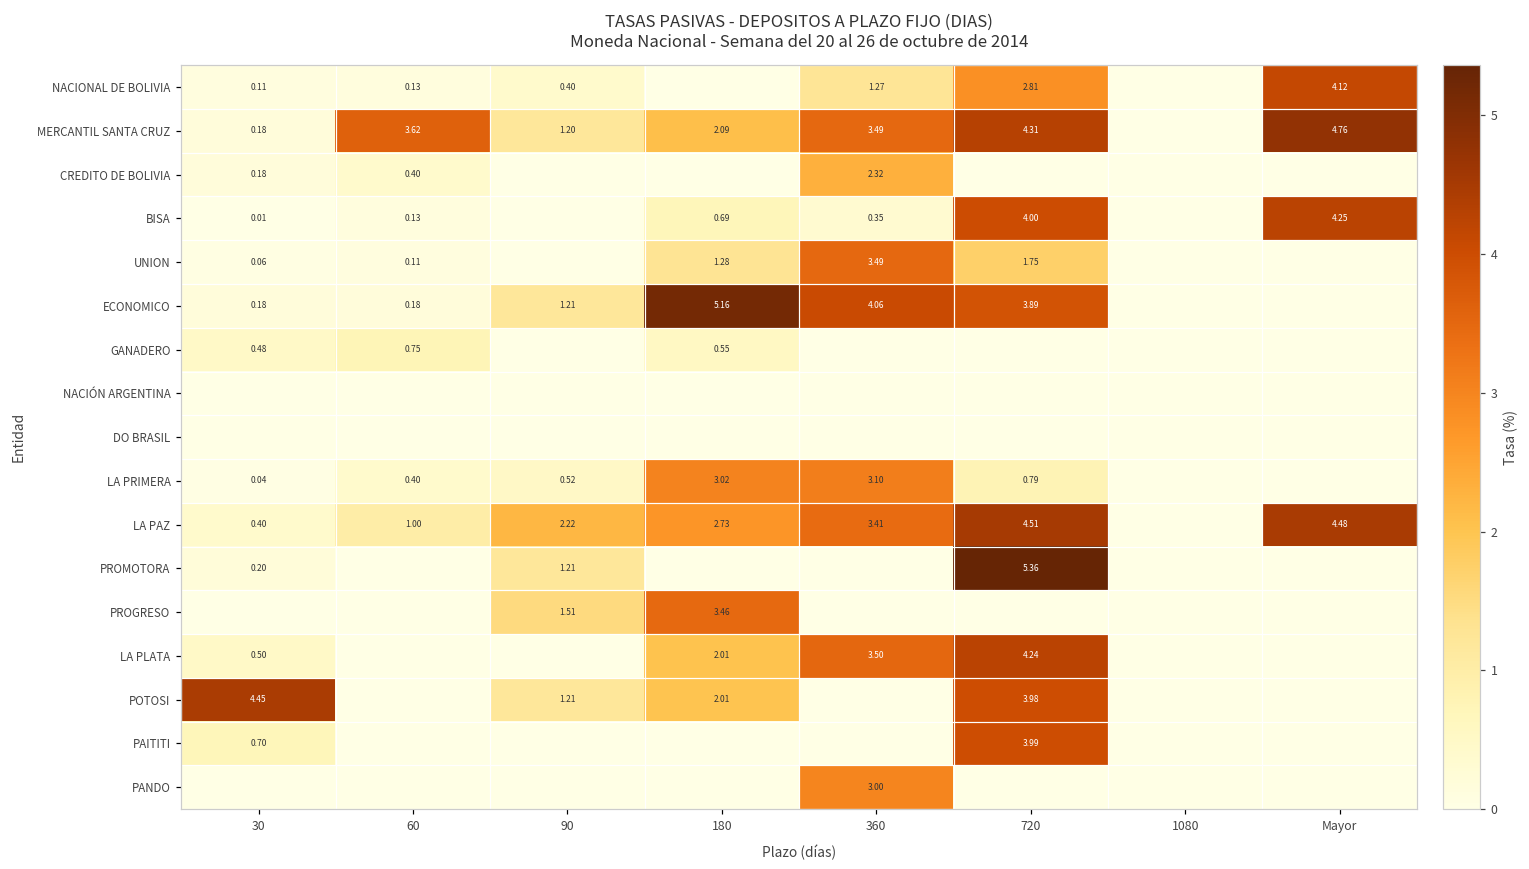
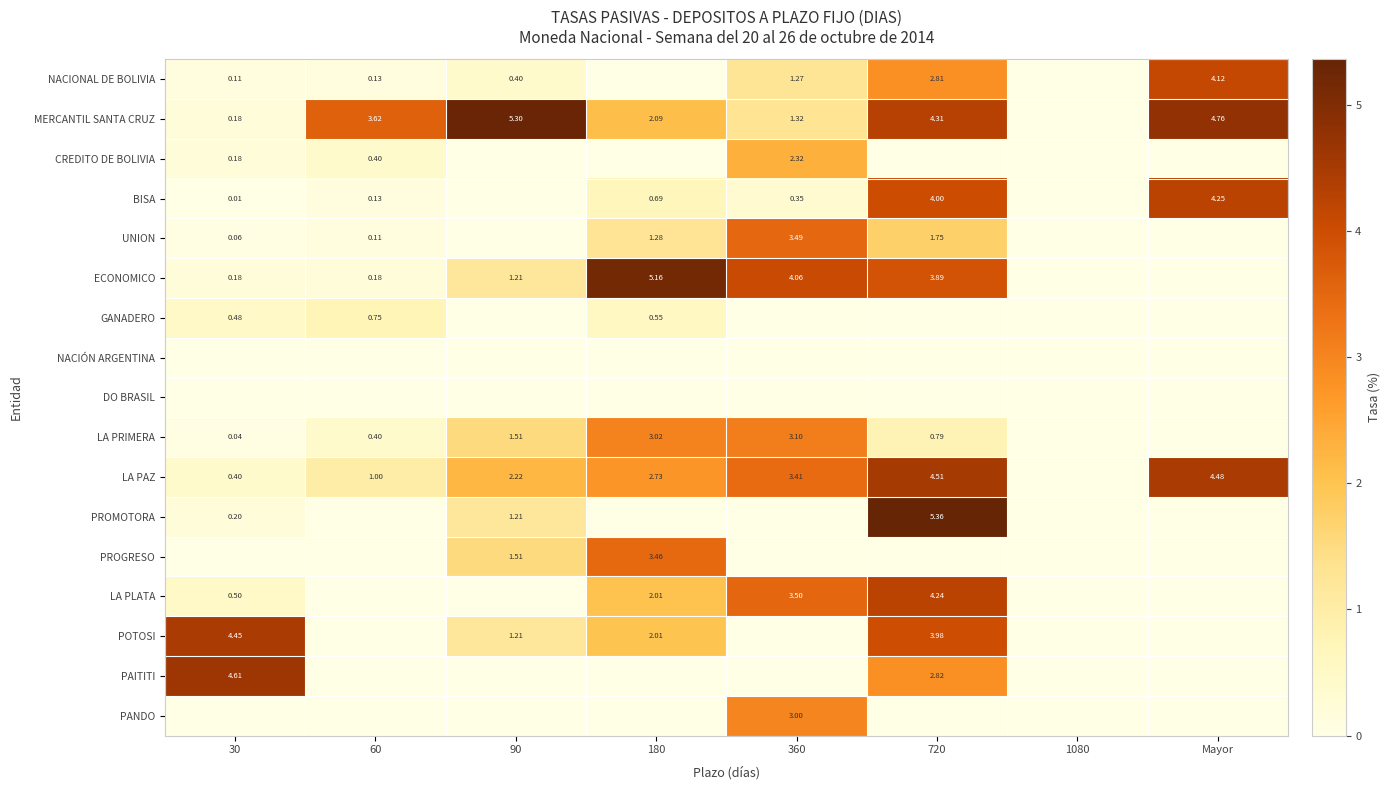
  {
    "NACIONAL DE BOLIVIA": {
      "30": 0.11,
      "60": 0.13,
      "90": 0.40,
      "360": 1.27,
      "720": 2.81,
      "Mayor": 4.12
    },
    "MERCANTIL SANTA CRUZ": {
      "30": 0.18,
      "60": 3.62,
-     "90": 1.20,
+     "90": 5.30,
      "180": 2.09,
-     "360": 3.49,
+     "360": 1.32,
      "720": 4.31,
      "Mayor": 4.76
    },
    "CREDITO DE BOLIVIA": {
      "30": 0.18,
      "60": 0.40,
      "360": 2.32
    },
    "BISA": {
      "30": 0.01,
      "60": 0.13,
      "180": 0.69,
      "360": 0.35,
      "720": 4.00,
      "Mayor": 4.25
    },
    "UNION": {
      "30": 0.06,
      "60": 0.11,
      "180": 1.28,
      "360": 3.49,
      "720": 1.75
    },
    "ECONOMICO": {
      "30": 0.18,
      "60": 0.18,
      "90": 1.21,
      "180": 5.16,
      "360": 4.06,
      "720": 3.89
    },
    "GANADERO": {
      "30": 0.48,
      "60": 0.75,
      "180": 0.55
    },
    "LA PRIMERA": {
      "30": 0.04,
      "60": 0.40,
-     "90": 0.52,
+     "90": 1.51,
      "180": 3.02,
      "360": 3.10,
      "720": 0.79
    },
    "LA PAZ": {
      "30": 0.40,
      "60": 1.00,
      "90": 2.22,
      "180": 2.73,
      "360": 3.41,
      "720": 4.51,
      "Mayor": 4.48
    },
    "PROMOTORA": {
      "30": 0.20,
      "90": 1.21,
      "720": 5.36
    },
    "PROGRESO": {
      "90": 1.51,
      "180": 3.46
    },
    "LA PLATA": {
      "30": 0.50,
      "180": 2.01,
      "360": 3.50,
      "720": 4.24
    },
    "POTOSI": {
      "30": 4.45,
      "90": 1.21,
      "180": 2.01,
      "720": 3.98
    },
    "PAITITI": {
-     "30": 0.70,
-     "720": 3.99
+     "30": 4.61,
+     "720": 2.82
    },
    "PANDO": {
      "360": 3.00
    }
  }
